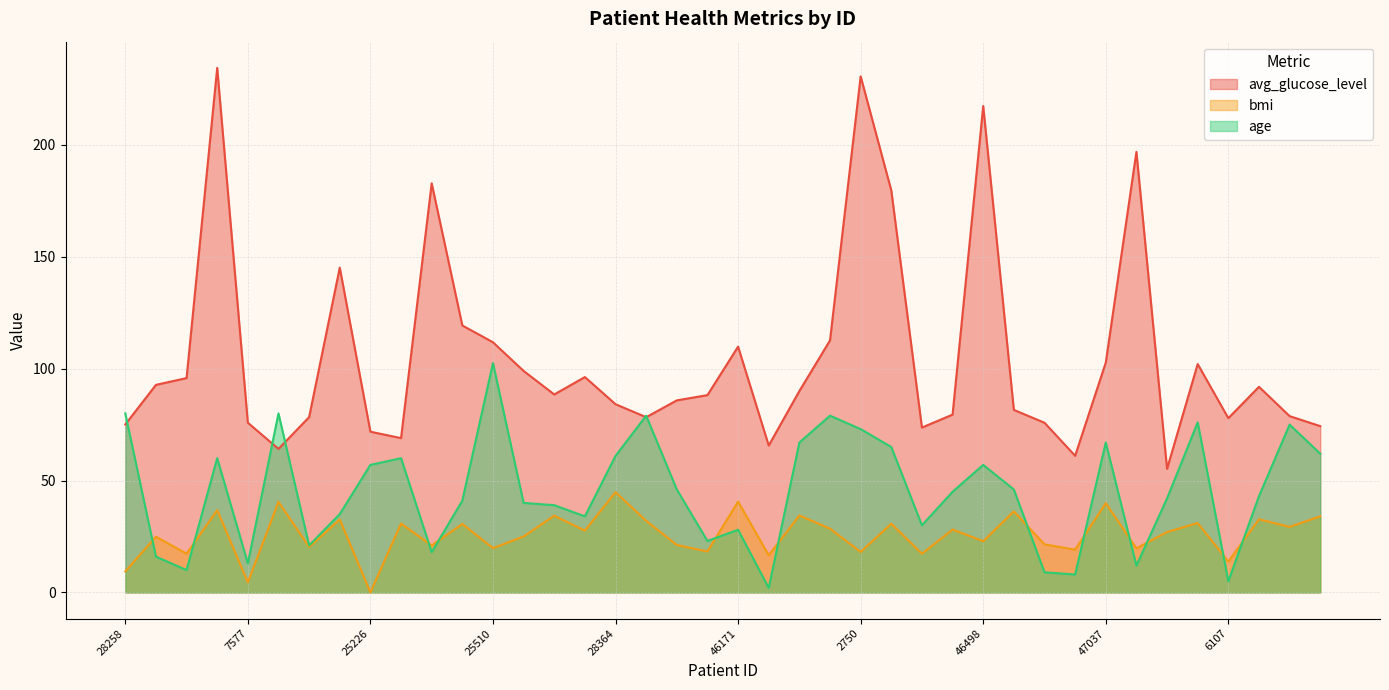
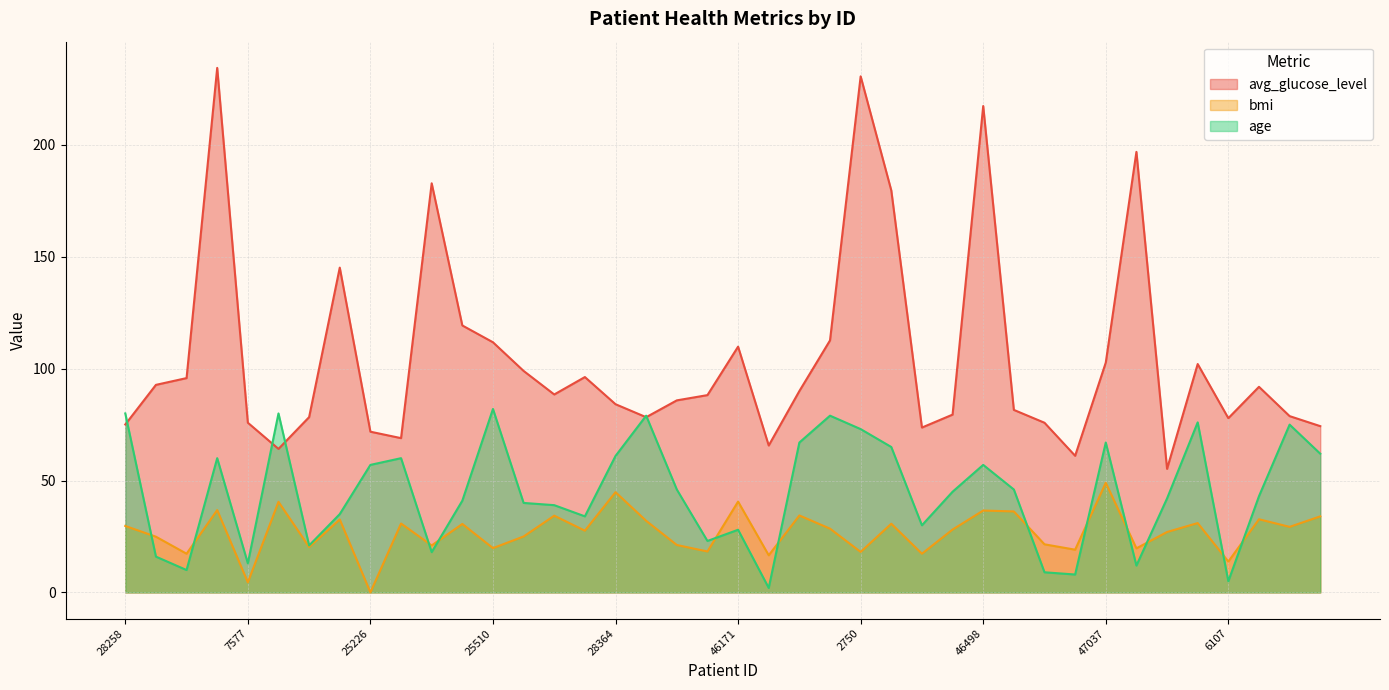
  {
    "avg_glucose_level": {
      "28258": 75,
      "7577": 76,
      "25226": 72,
      "25510": 112,
      "28364": 84,
      "46171": 110,
      "2750": 231,
      "46498": 217,
      "47037": 103,
      "6107": 78
    },
    "bmi": {
-     "28258": 9,
+     "28258": 30,
      "7577": 5,
      "25226": 0,
      "25510": 20,
      "28364": 45,
      "46171": 41,
      "2750": 18,
-     "46498": 23,
-     "47037": 40,
+     "46498": 37,
+     "47037": 49,
      "6107": 14
    },
    "age": {
      "28258": 80,
      "7577": 13,
      "25226": 57,
-     "25510": 103,
+     "25510": 82,
      "28364": 61,
      "46171": 28,
      "2750": 73,
      "46498": 57,
      "47037": 67,
      "6107": 5
    }
  }
